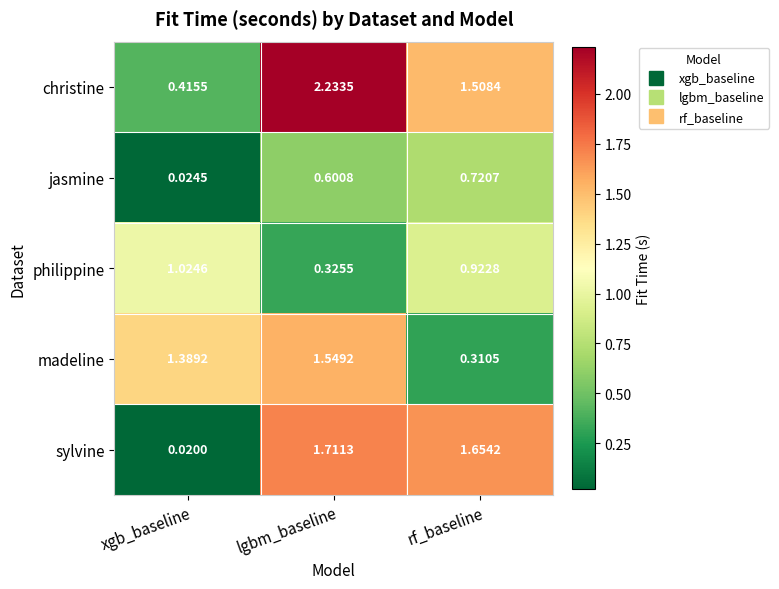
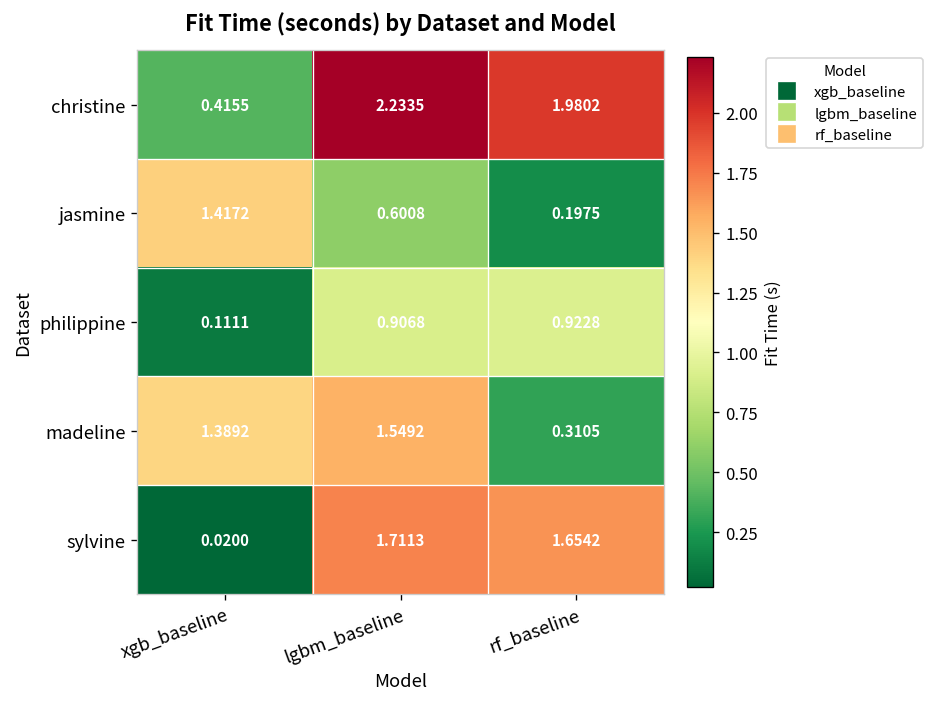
  {
    "christine": {
      "xgb_baseline": 0.4155,
      "lgbm_baseline": 2.2335,
-     "rf_baseline": 1.5084
+     "rf_baseline": 1.9802
    },
    "jasmine": {
-     "xgb_baseline": 0.0245,
+     "xgb_baseline": 1.4172,
      "lgbm_baseline": 0.6008,
-     "rf_baseline": 0.7207
+     "rf_baseline": 0.1975
    },
    "philippine": {
-     "xgb_baseline": 1.0246,
-     "lgbm_baseline": 0.3255,
+     "xgb_baseline": 0.1111,
+     "lgbm_baseline": 0.9068,
      "rf_baseline": 0.9228
    },
    "madeline": {
      "xgb_baseline": 1.3892,
      "lgbm_baseline": 1.5492,
      "rf_baseline": 0.3105
    },
    "sylvine": {
      "xgb_baseline": 0.0200,
      "lgbm_baseline": 1.7113,
      "rf_baseline": 1.6542
    }
  }
